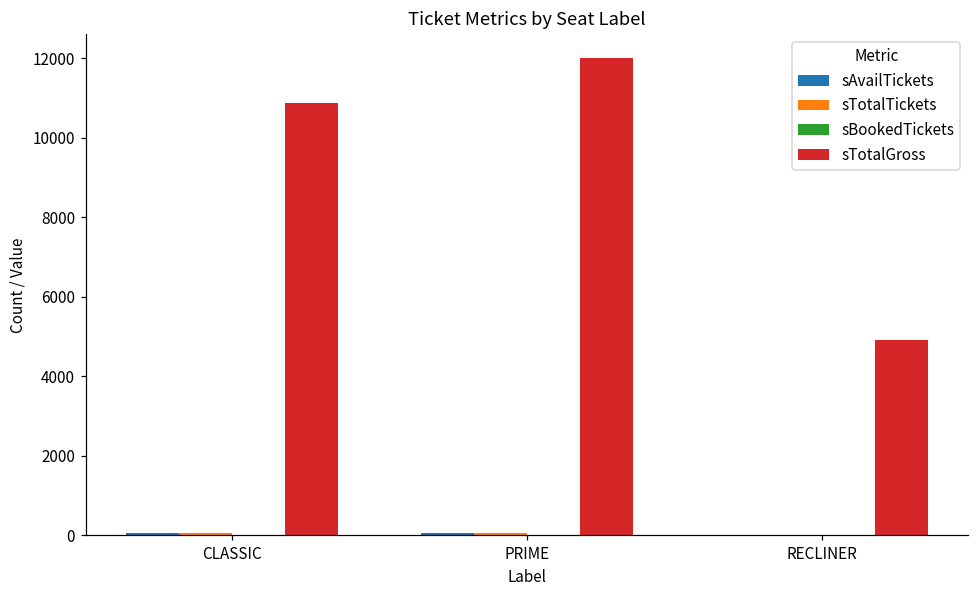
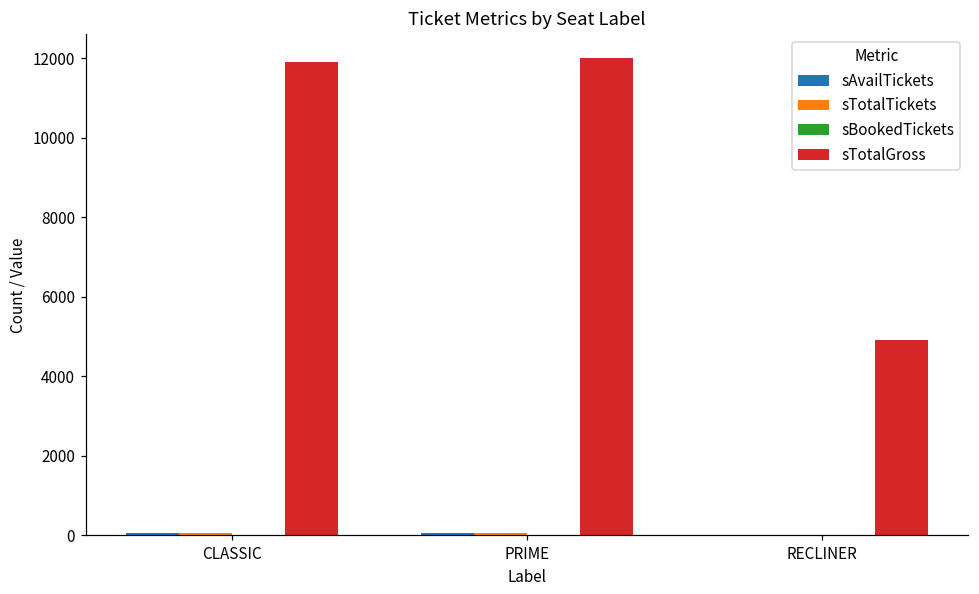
  {
    "sAvailTickets": {
      "CLASSIC": 100
    },
    "sTotalTickets": {
      "CLASSIC": 100
    },
    "sBookedTickets": {
      "CLASSIC": 0,
      "RECLINER": 0
    },
    "sTotalGross": {
-     "CLASSIC": 10900,
+     "CLASSIC": 11900,
      "PRIME": 12000,
      "RECLINER": 4900
    }
  }
